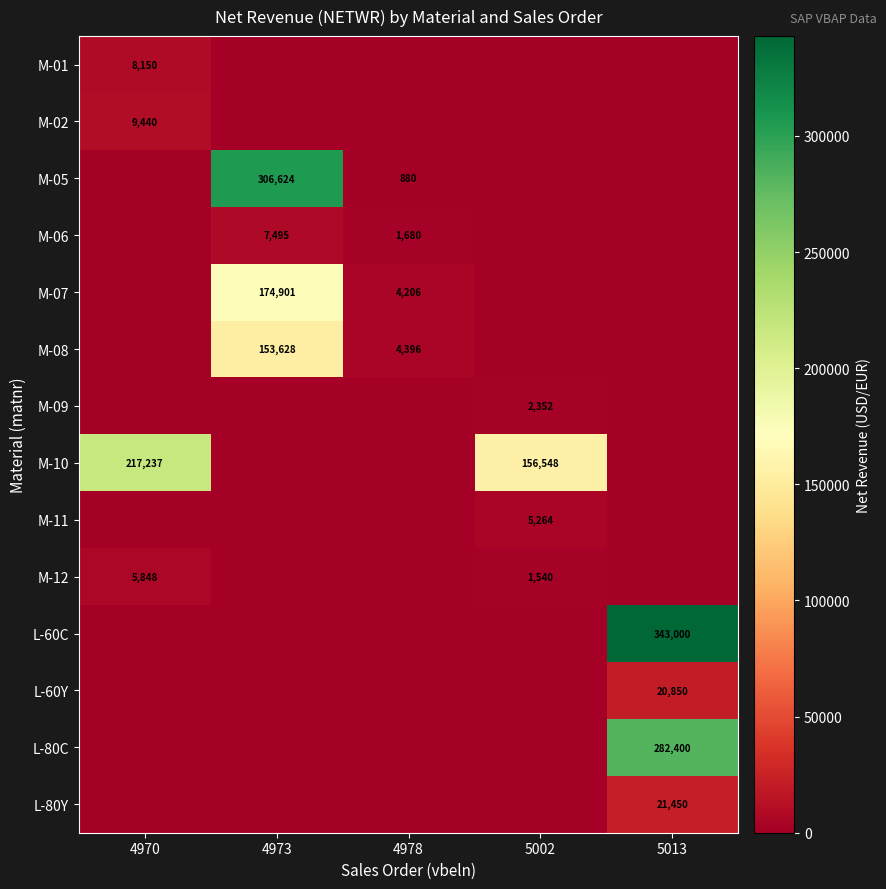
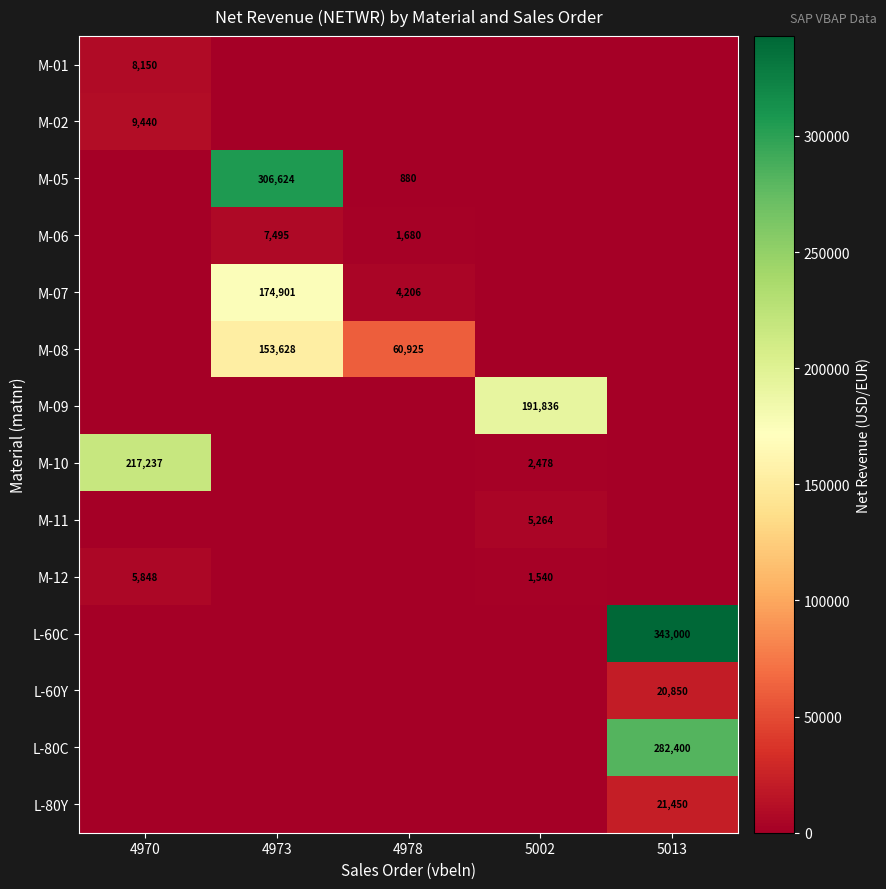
  {
    "M-01": {
      "4970": "8,150"
    },
    "M-02": {
      "4970": "9,440"
    },
    "M-05": {
      "4973": "306,624",
      "4978": "880"
    },
    "M-06": {
      "4973": "7,495",
      "4978": "1,680"
    },
    "M-07": {
      "4973": "174,901",
      "4978": "4,206"
    },
    "M-08": {
      "4973": "153,628",
-     "4978": "4,396"
+     "4978": "60,925"
    },
    "M-09": {
-     "5002": "2,352"
+     "5002": "191,836"
    },
    "M-10": {
      "4970": "217,237",
-     "5002": "156,548"
+     "5002": "2,478"
    },
    "M-11": {
      "5002": "5,264"
    },
    "M-12": {
      "4970": "5,848",
      "5002": "1,540"
    },
    "L-60C": {
      "5013": "343,000"
    },
    "L-60Y": {
      "5013": "20,850"
    },
    "L-80C": {
      "5013": "282,400"
    },
    "L-80Y": {
      "5013": "21,450"
    }
  }
